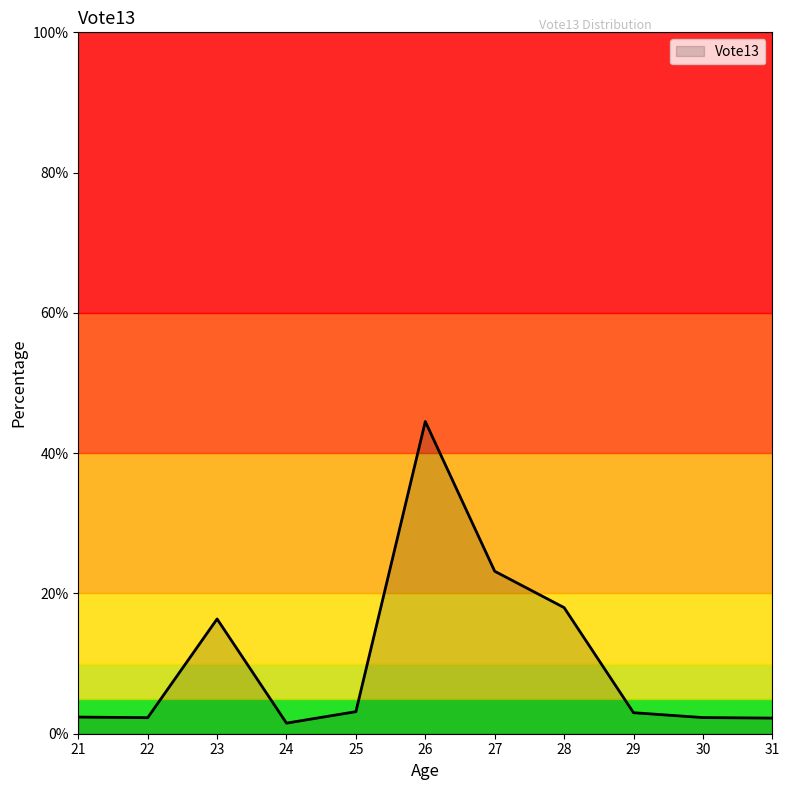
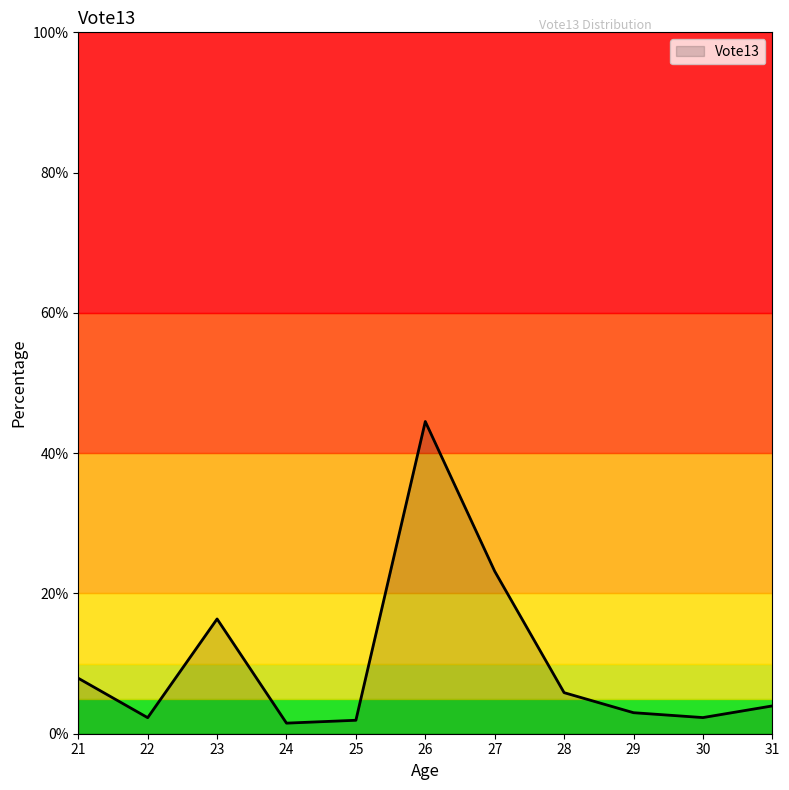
  {
-   "21": "2%",
+   "21": "8%",
    "22": "2%",
    "23": "16%",
    "24": "2%",
-   "25": "3%",
+   "25": "2%",
    "26": "45%",
    "27": "23%",
-   "28": "18%",
+   "28": "6%",
    "29": "3%",
    "30": "2%",
-   "31": "2%"
+   "31": "4%"
  }
